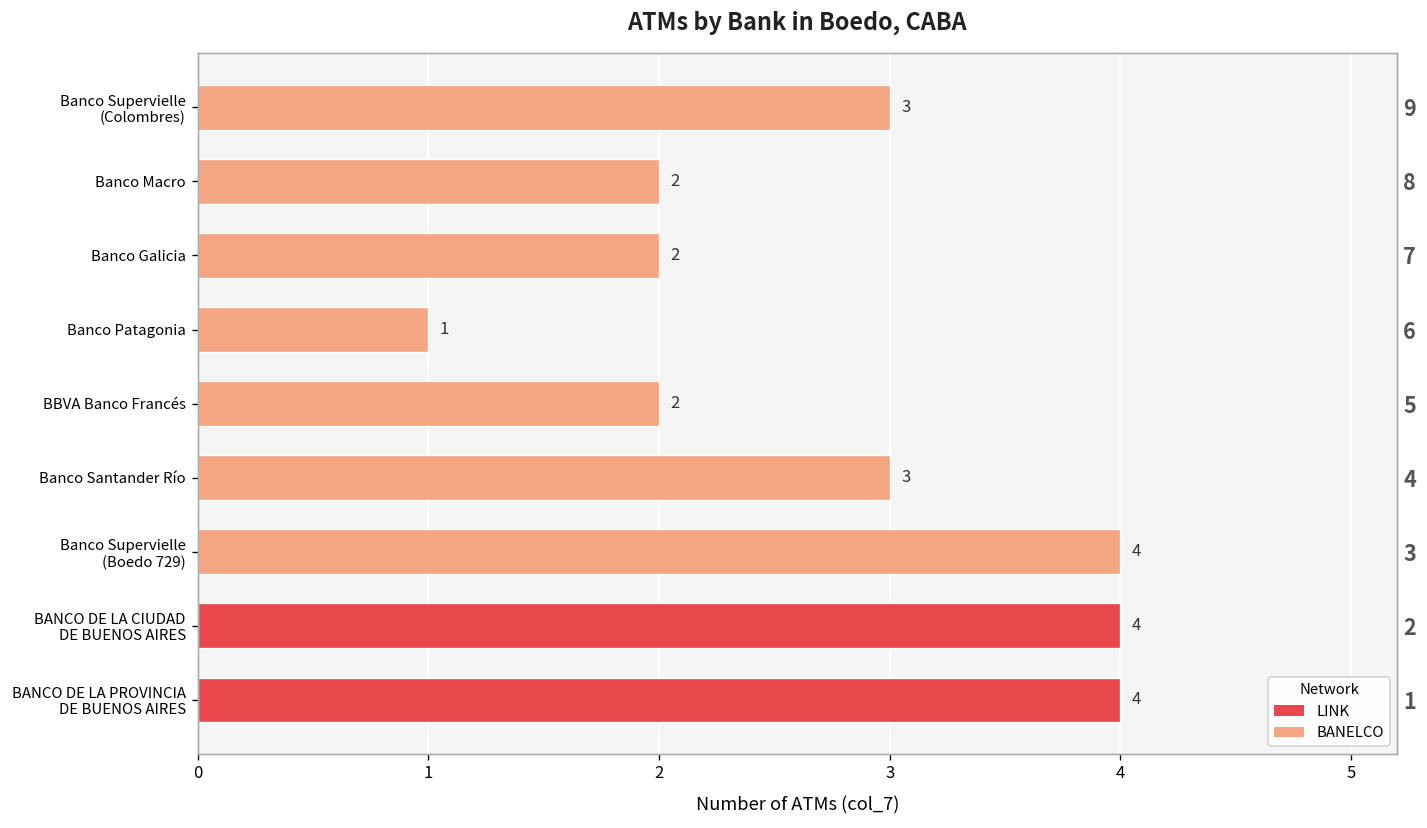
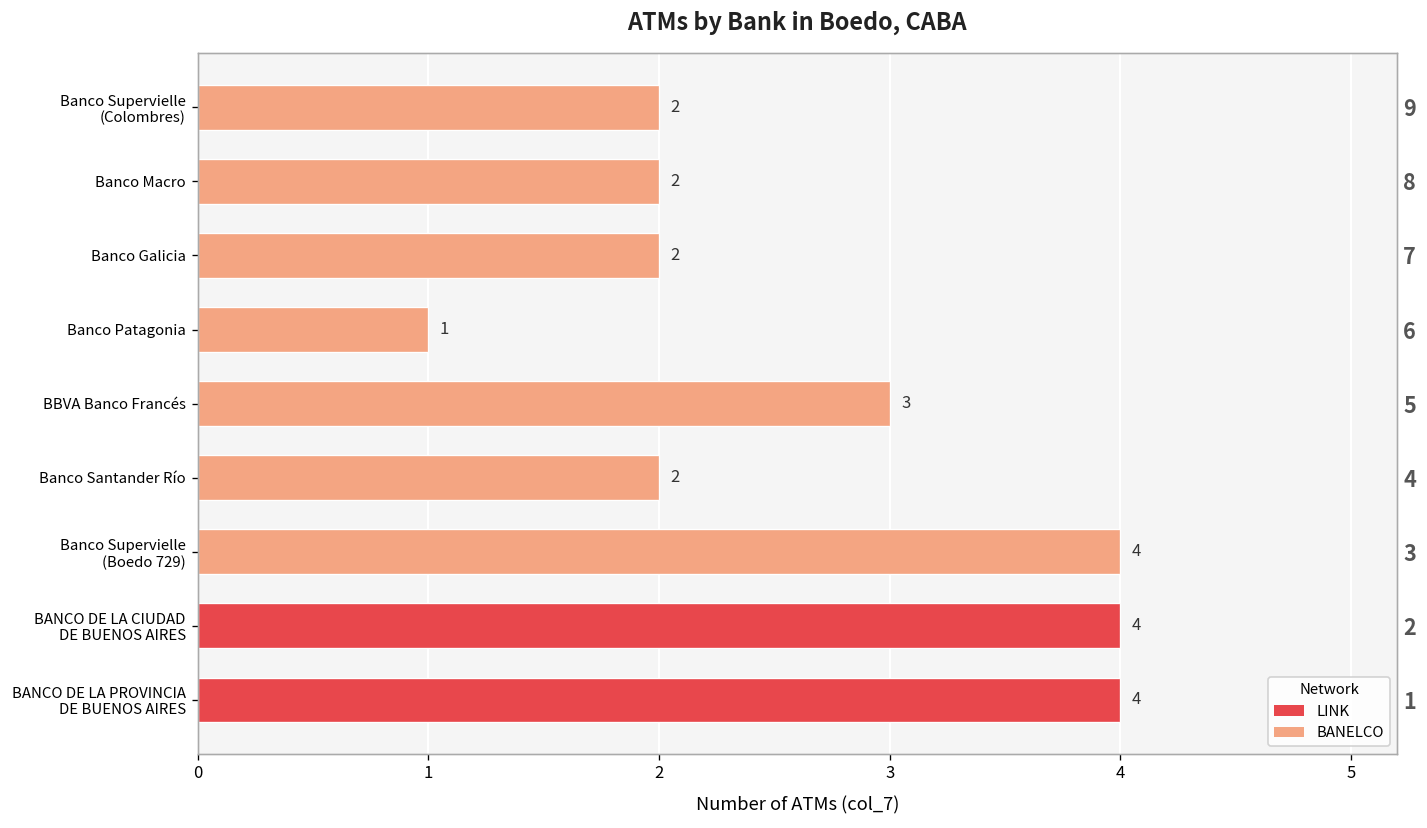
  {
-   "Banco Supervielle (Colombres)": 3,
+   "Banco Supervielle (Colombres)": 2,
    "Banco Macro": 2,
    "Banco Galicia": 2,
    "Banco Patagonia": 1,
-   "BBVA Banco Francés": 2,
-   "Banco Santander Río": 3,
+   "BBVA Banco Francés": 3,
+   "Banco Santander Río": 2,
    "Banco Supervielle (Boedo 729)": 4,
    "BANCO DE LA CIUDAD DE BUENOS AIRES": 4,
    "BANCO DE LA PROVINCIA DE BUENOS AIRES": 4
  }
